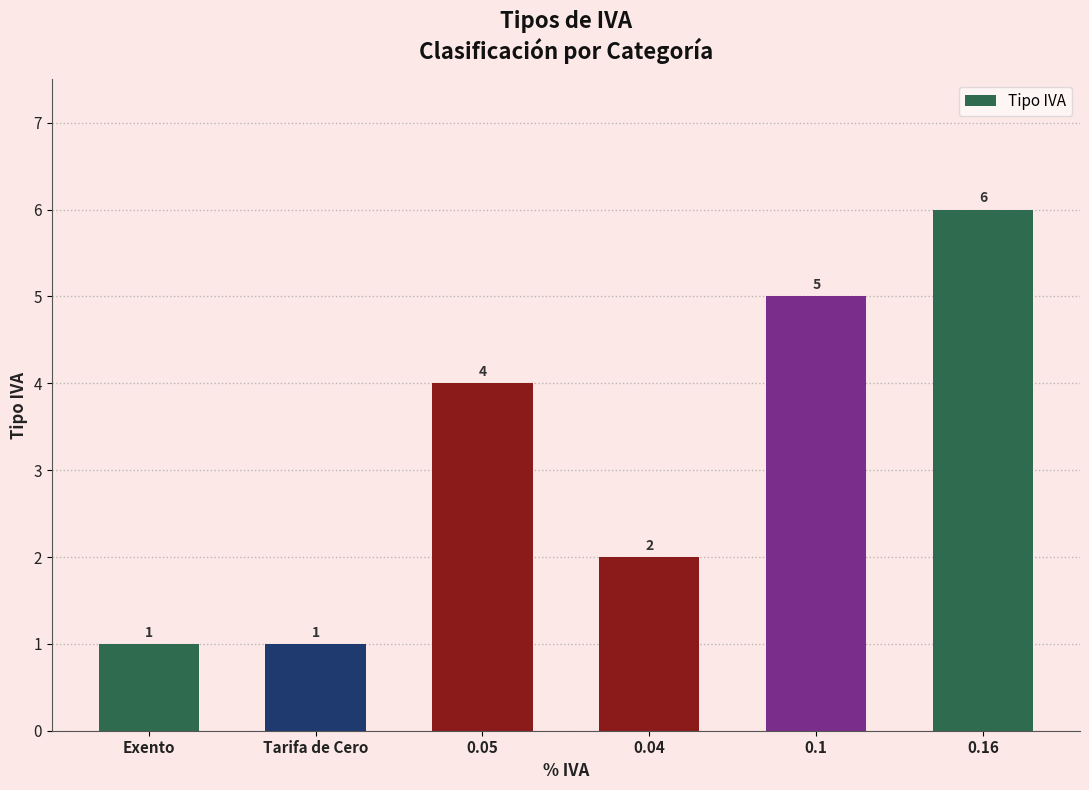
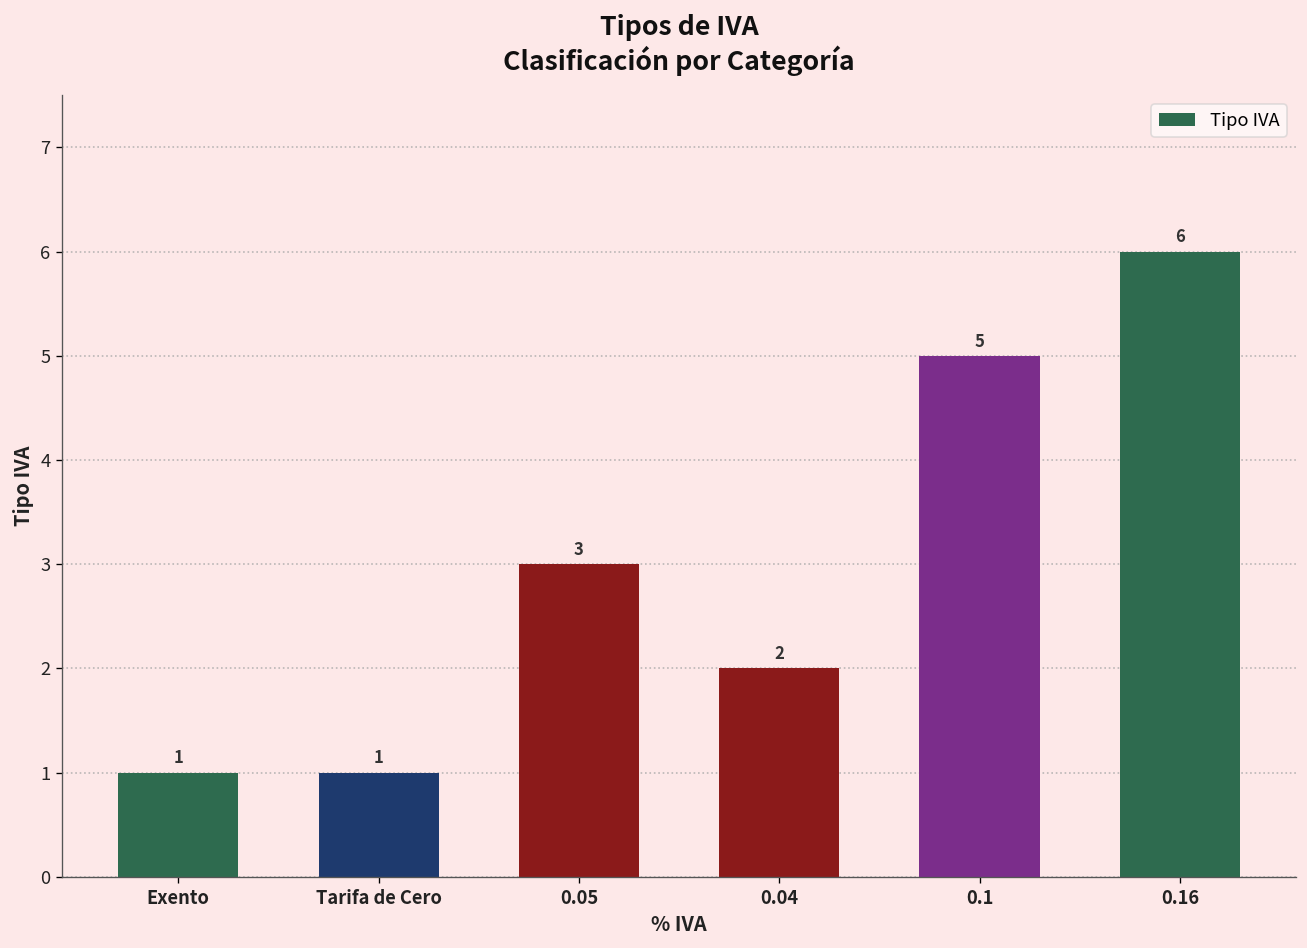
  {
    "Exento": 1,
    "Tarifa de Cero": 1,
-   "0.05": 4,
+   "0.05": 3,
    "0.04": 2,
    "0.1": 5,
    "0.16": 6
  }
